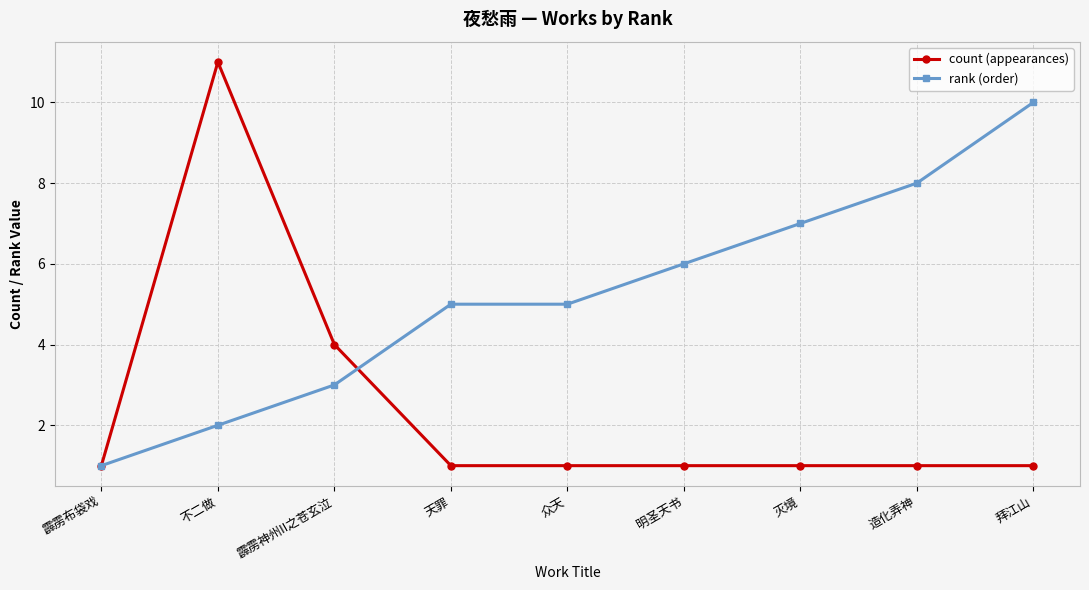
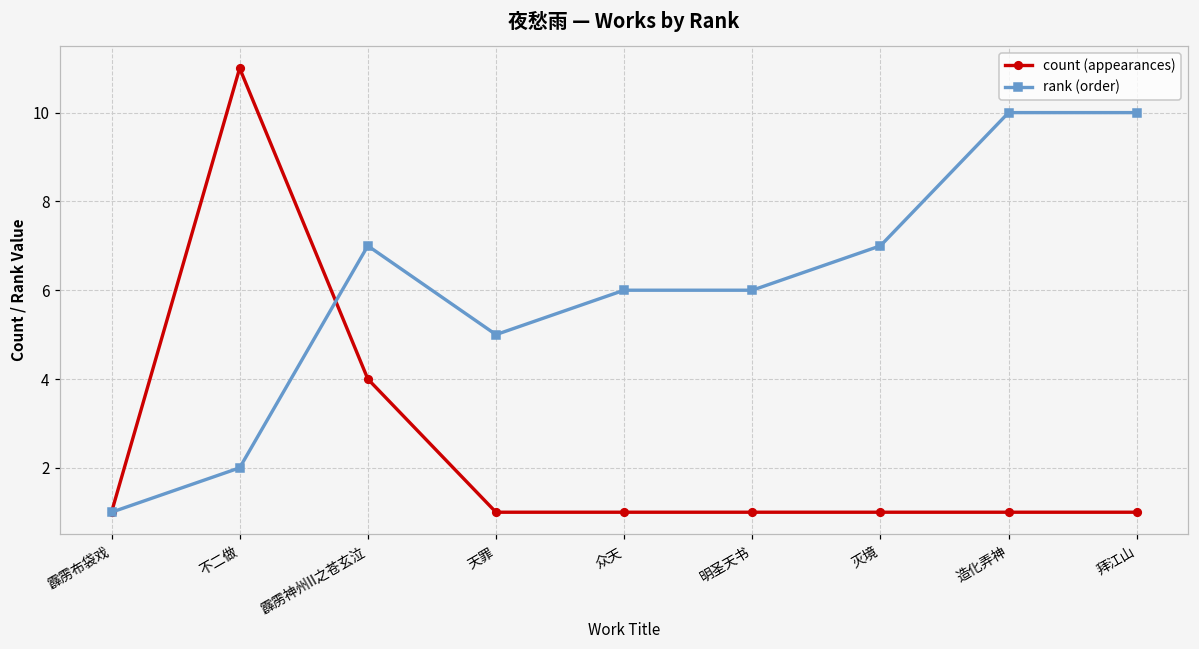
  {
    "count (appearances)": {
      "不二做": 11,
      "霹雳神州II之苍玄泣": 4,
      "天罪": 1,
      "众天": 1,
      "明圣天书": 1,
      "灭境": 1,
      "造化弄神": 1,
      "拜江山": 1
    },
    "rank (order)": {
      "不二做": 2,
-     "霹雳神州II之苍玄泣": 3,
+     "霹雳神州II之苍玄泣": 7,
      "天罪": 5,
-     "众天": 5,
+     "众天": 6,
      "明圣天书": 6,
      "灭境": 7,
-     "造化弄神": 8,
+     "造化弄神": 10,
      "拜江山": 10
    }
  }
